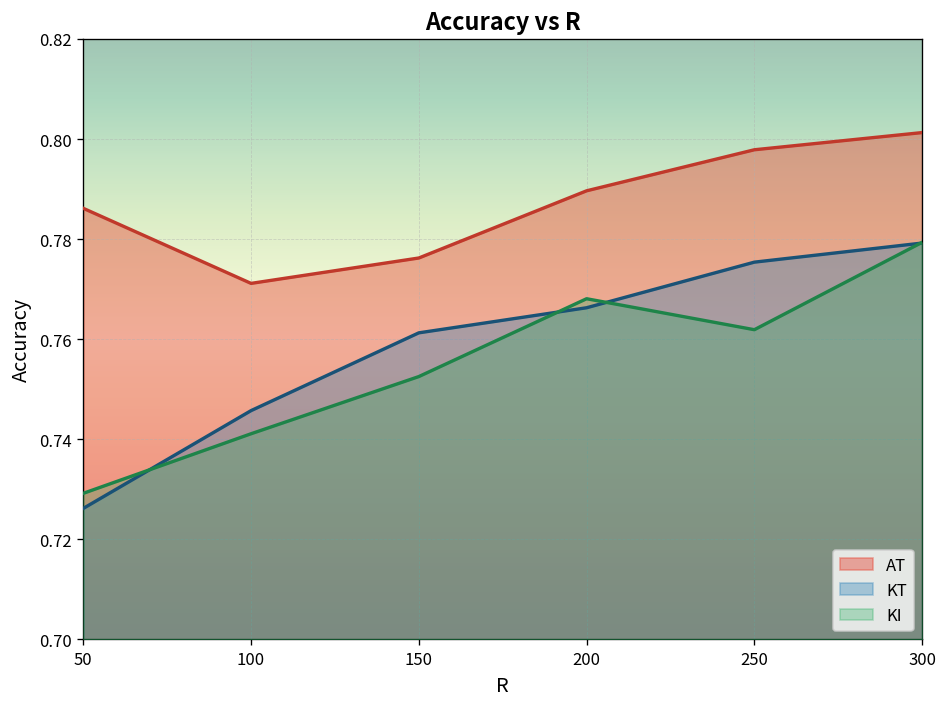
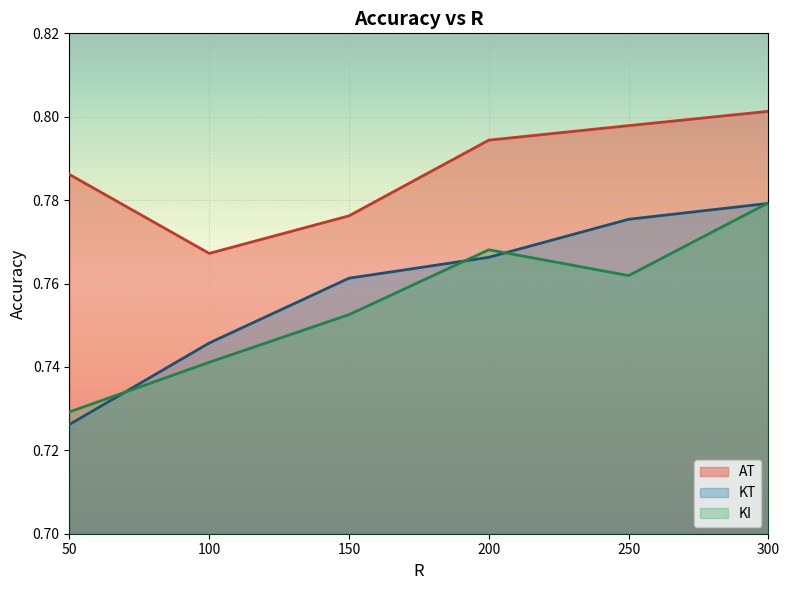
  {
    "AT": {
      "50": 0.786,
-     "100": 0.771,
+     "100": 0.767,
      "150": 0.776,
-     "200": 0.790,
+     "200": 0.794,
      "250": 0.798,
      "300": 0.801
    }
  }
